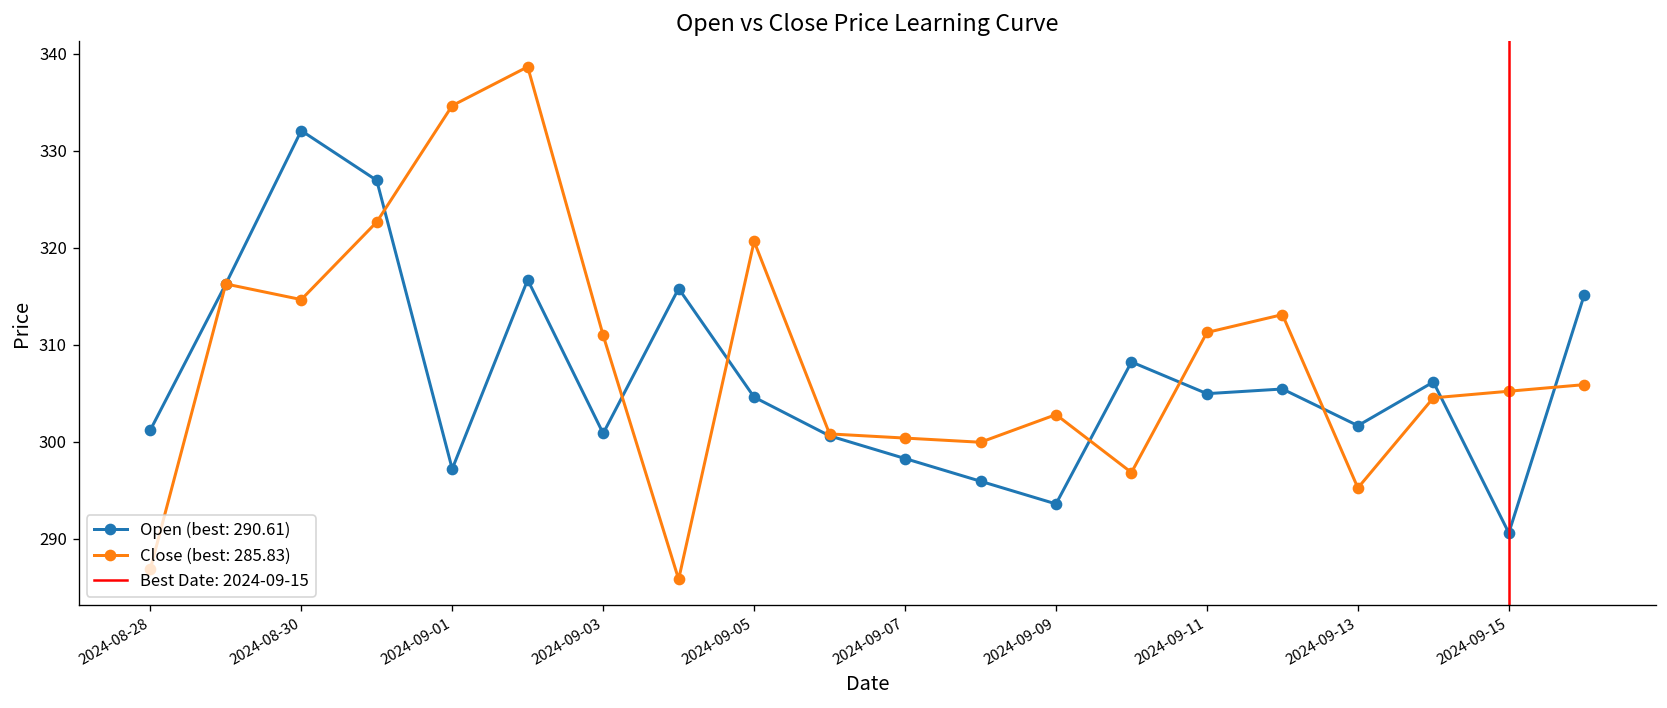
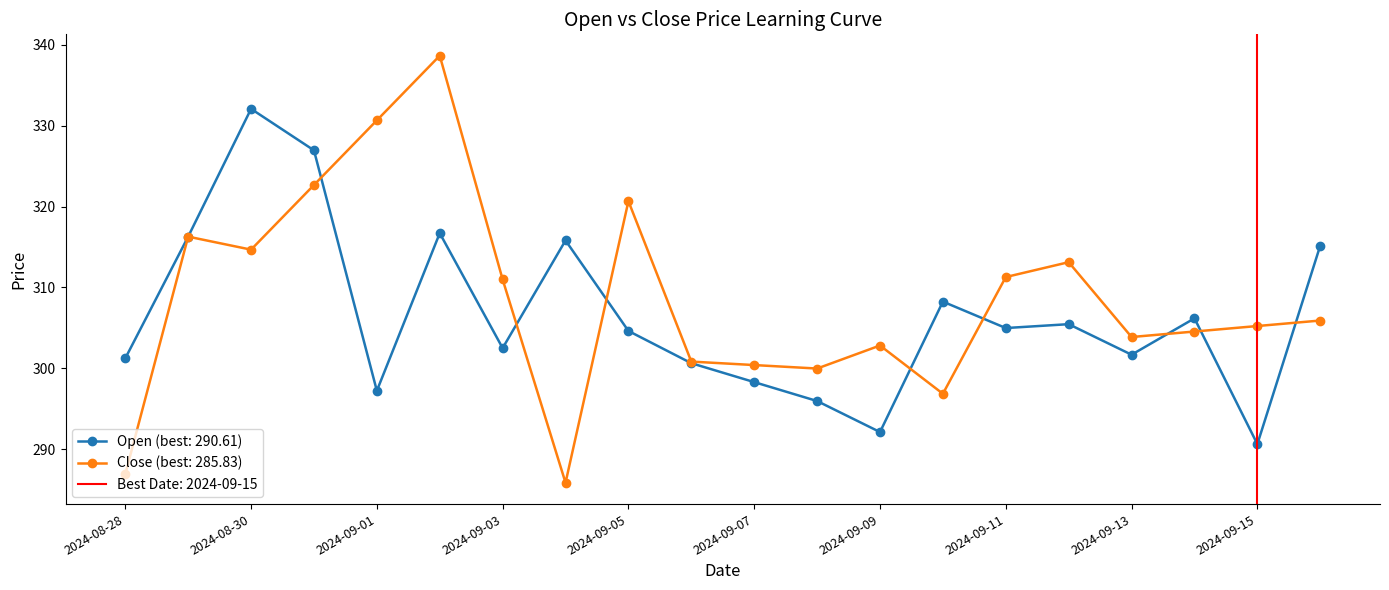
  {
    "Open (best: 290.61)": {
      "2024-08-28": 301,
      "2024-08-30": 332,
      "2024-09-01": 297,
-     "2024-09-03": 301,
+     "2024-09-03": 302,
      "2024-09-05": 305,
      "2024-09-07": 298,
-     "2024-09-09": 294,
+     "2024-09-09": 292,
      "2024-09-11": 305,
      "2024-09-13": 302,
      "2024-09-15": 291
    },
    "Close (best: 285.83)": {
      "2024-08-30": 315,
-     "2024-09-01": 335,
+     "2024-09-01": 331,
      "2024-09-03": 311,
      "2024-09-05": 321,
      "2024-09-07": 300,
      "2024-09-09": 303,
      "2024-09-11": 311,
-     "2024-09-13": 295,
+     "2024-09-13": 304,
      "2024-09-15": 305
    }
  }
